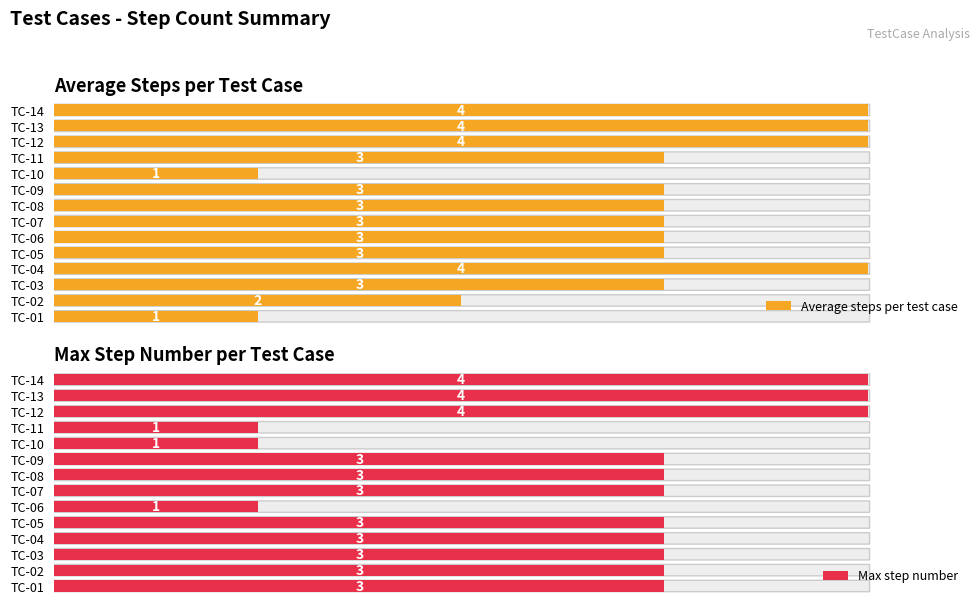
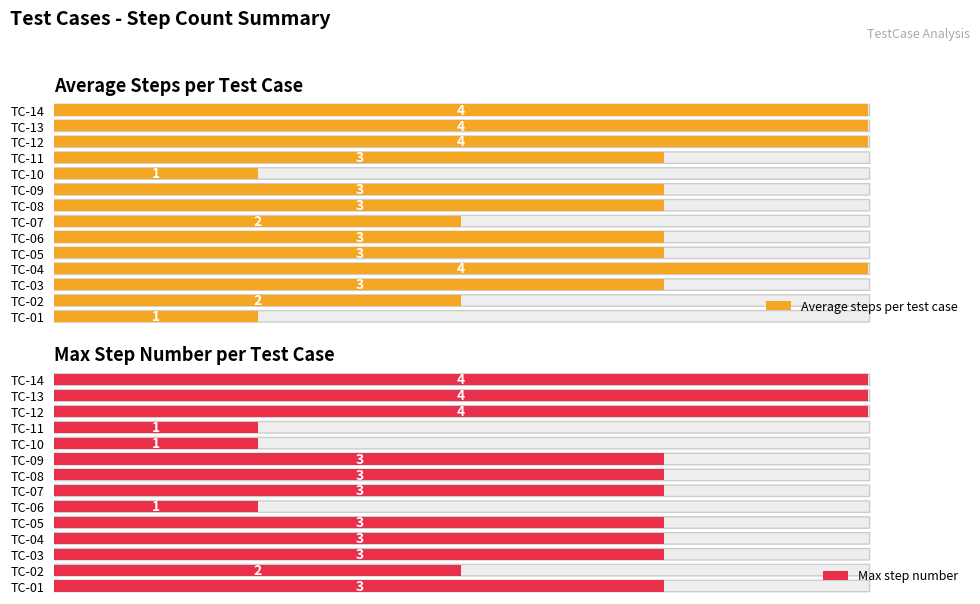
  {
    "Average Steps per Test Case": {
      "TC-14": 4,
      "TC-13": 4,
      "TC-12": 4,
      "TC-11": 3,
      "TC-10": 1,
      "TC-09": 3,
      "TC-08": 3,
-     "TC-07": 3,
+     "TC-07": 2,
      "TC-06": 3,
      "TC-05": 3,
      "TC-04": 4,
      "TC-03": 3,
      "TC-02": 2,
      "TC-01": 1
    },
    "Max Step Number per Test Case": {
      "TC-14": 4,
      "TC-13": 4,
      "TC-12": 4,
      "TC-11": 1,
      "TC-10": 1,
      "TC-09": 3,
      "TC-08": 3,
      "TC-07": 3,
      "TC-06": 1,
      "TC-05": 3,
      "TC-04": 3,
      "TC-03": 3,
-     "TC-02": 3,
+     "TC-02": 2,
      "TC-01": 3
    }
  }
